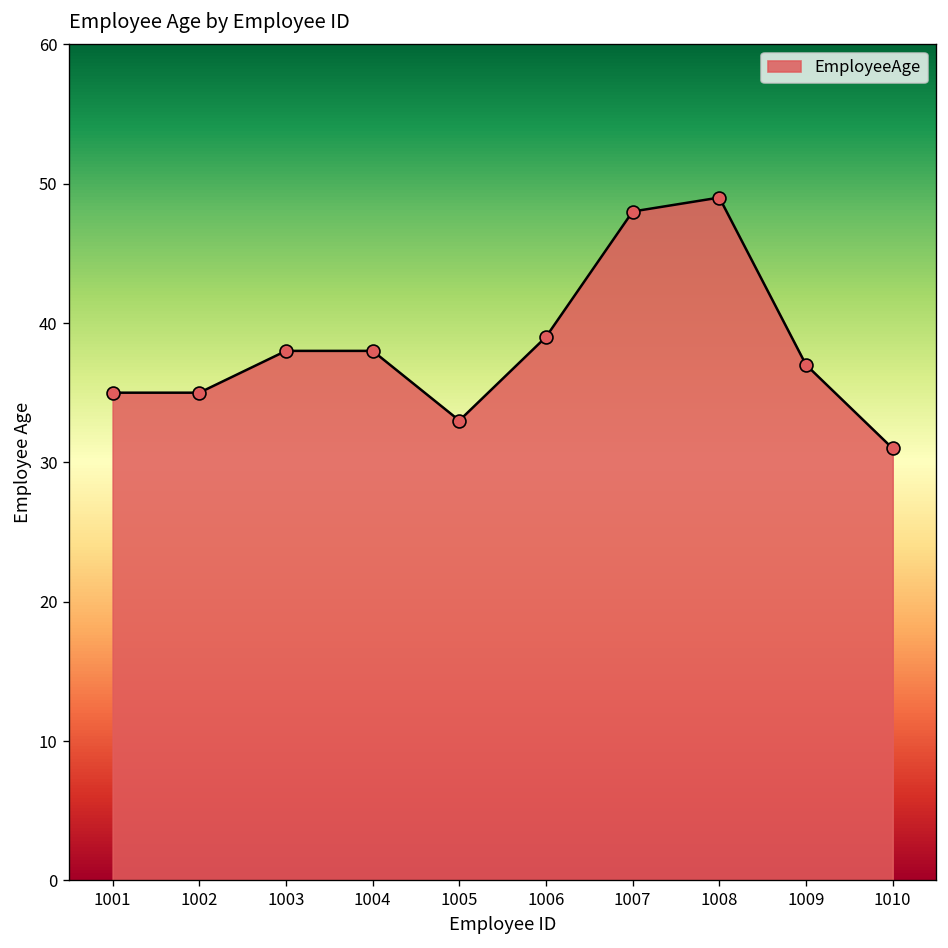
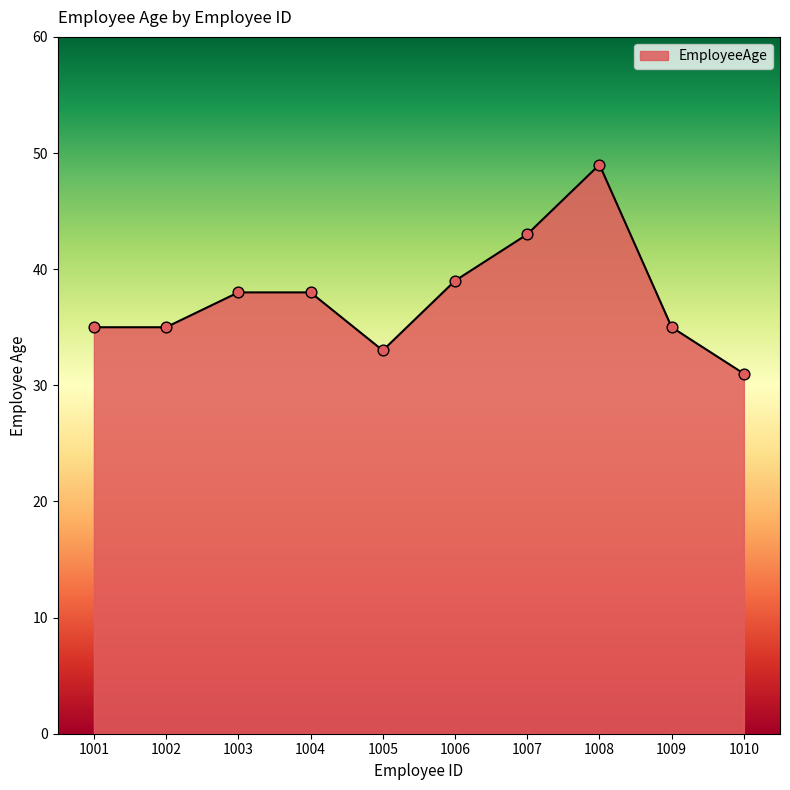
  {
    "1001": 35,
    "1002": 35,
    "1003": 38,
    "1004": 38,
    "1005": 33,
    "1006": 39,
-   "1007": 48,
+   "1007": 43,
    "1008": 49,
-   "1009": 37,
+   "1009": 35,
    "1010": 31
  }
